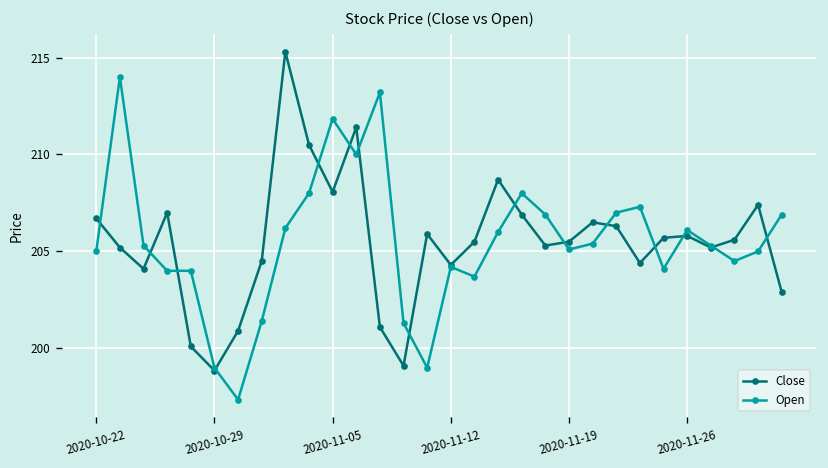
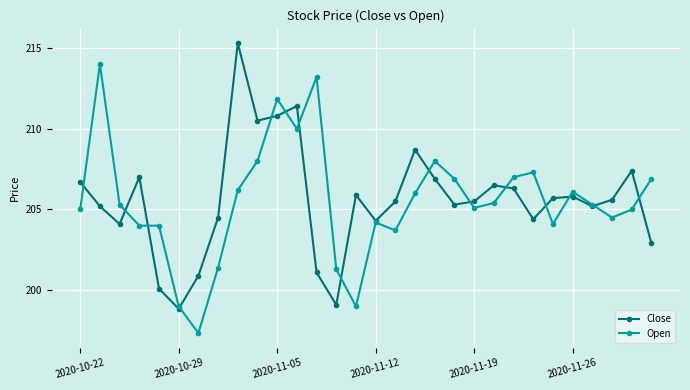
  {
    "Close": {
      "2020-10-22": 206.7,
-     "2020-11-05": 208.1,
+     "2020-11-05": 210.8,
      "2020-11-19": 205.5,
      "2020-11-26": 205.8
    },
    "Open": {
      "2020-10-22": 205.0,
      "2020-11-05": 211.8,
      "2020-11-19": 205.1,
      "2020-11-26": 206.1
    }
  }
